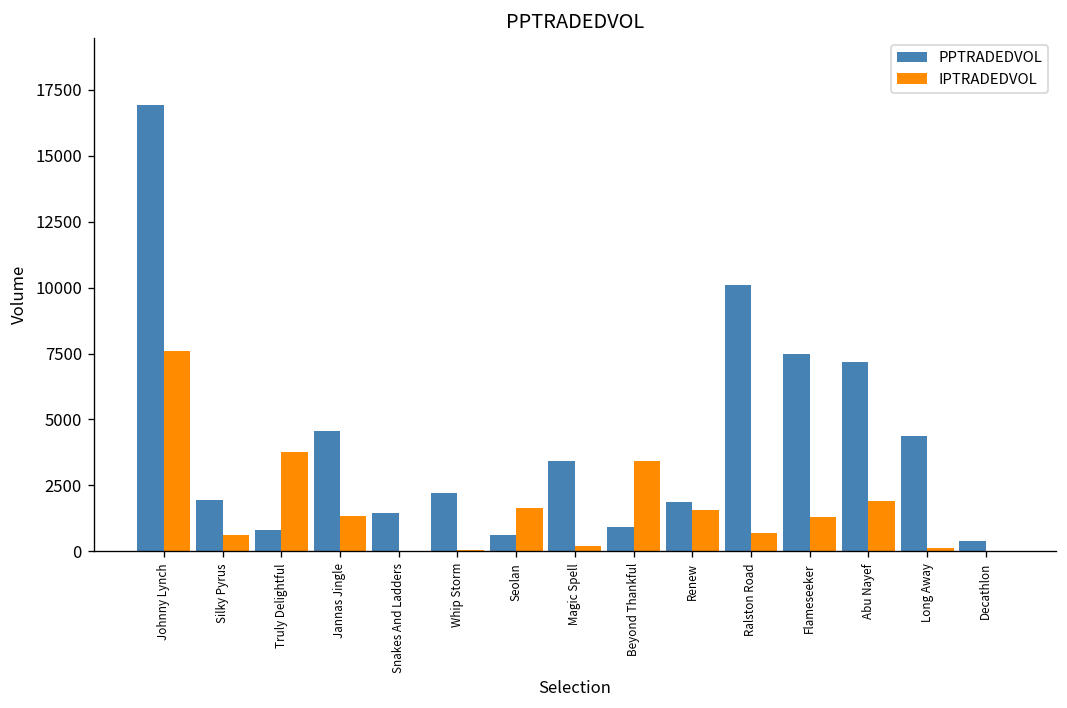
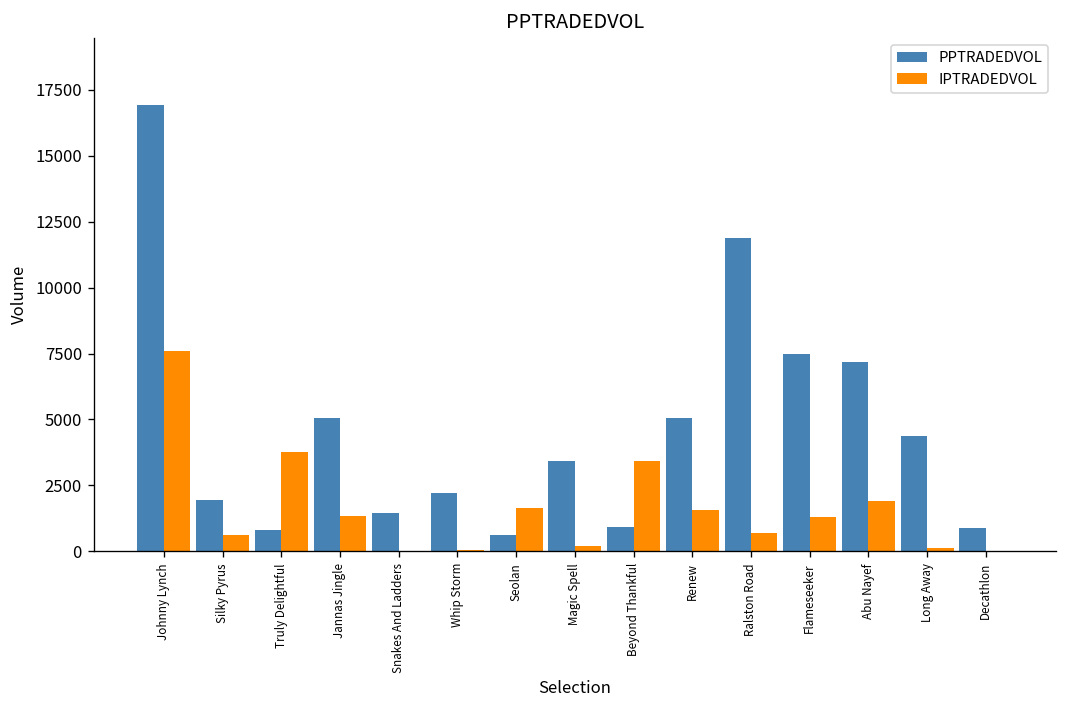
  {
    "PPTRADEDVOL": {
      "Johnny Lynch": 16900,
      "Silky Pyrus": 2000,
      "Truly Delightful": 800,
-     "Jannas Jingle": 4600,
+     "Jannas Jingle": 5000,
      "Snakes And Ladders": 1500,
      "Whip Storm": 2200,
      "Seolan": 600,
      "Magic Spell": 3400,
      "Beyond Thankful": 900,
-     "Renew": 1900,
-     "Ralston Road": 10100,
+     "Renew": 5100,
+     "Ralston Road": 11900,
      "Flameseeker": 7500,
      "Abu Nayef": 7200,
      "Long Away": 4400,
-     "Decathlon": 400
+     "Decathlon": 900
    },
    "IPTRADEDVOL": {
      "Johnny Lynch": 7600,
      "Silky Pyrus": 600,
      "Truly Delightful": 3800,
      "Jannas Jingle": 1300,
      "Seolan": 1700,
      "Magic Spell": 200,
      "Beyond Thankful": 3400,
      "Renew": 1600,
      "Ralston Road": 700,
      "Flameseeker": 1300,
      "Abu Nayef": 1900,
      "Long Away": 100
    }
  }
